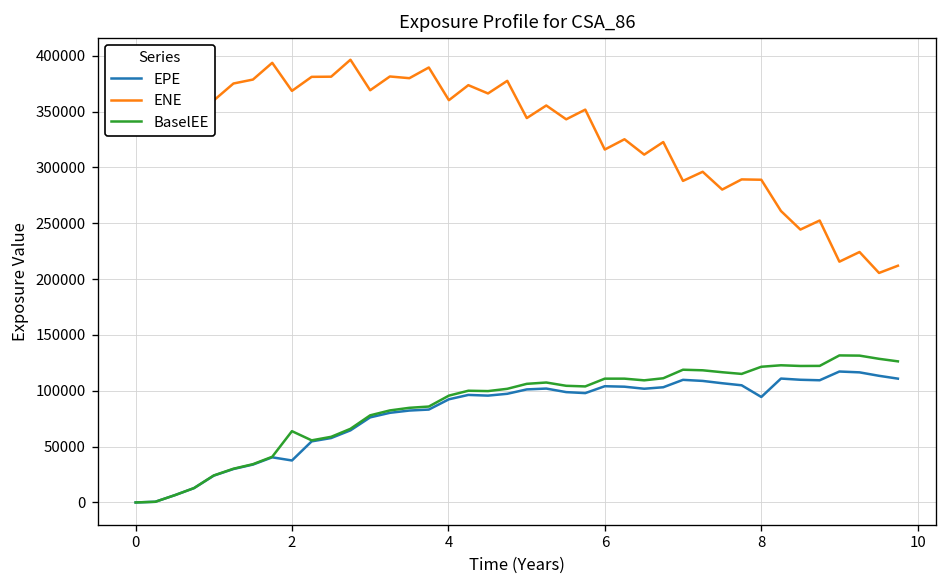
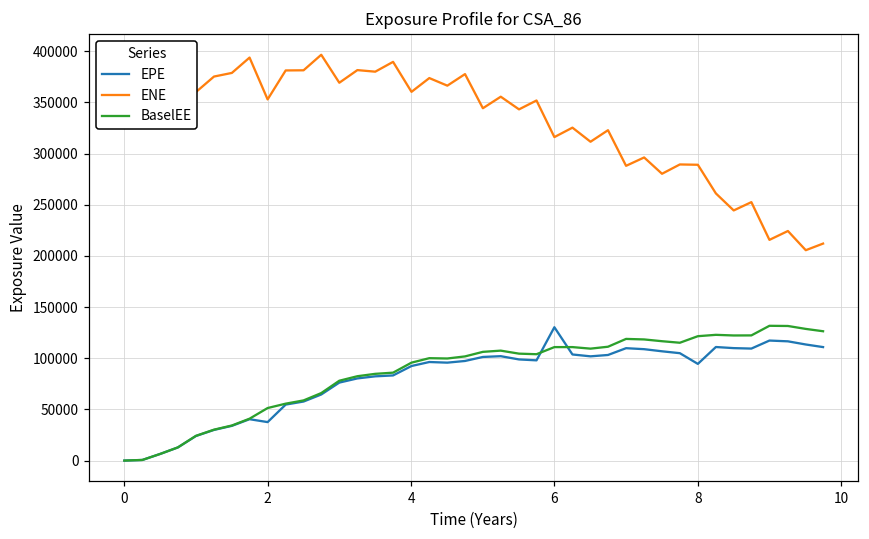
  {
    "EPE": {
      "2": 40000,
-     "6": 100000,
+     "6": 130000,
      "8": 90000
    },
    "ENE": {
-     "2": 370000,
+     "2": 350000,
      "6": 320000,
      "8": 290000
    },
    "BaselEE": {
-     "2": 60000,
+     "2": 50000,
      "6": 110000,
      "8": 120000
    }
  }
